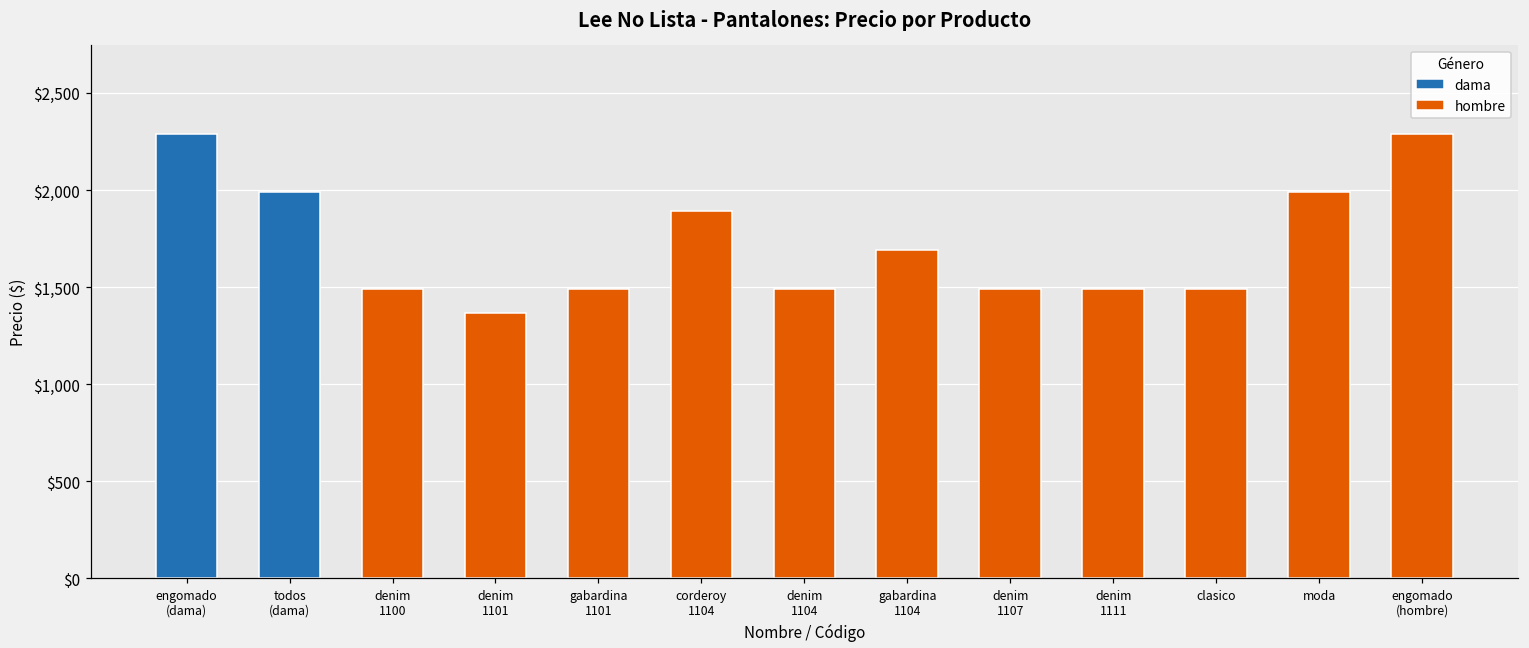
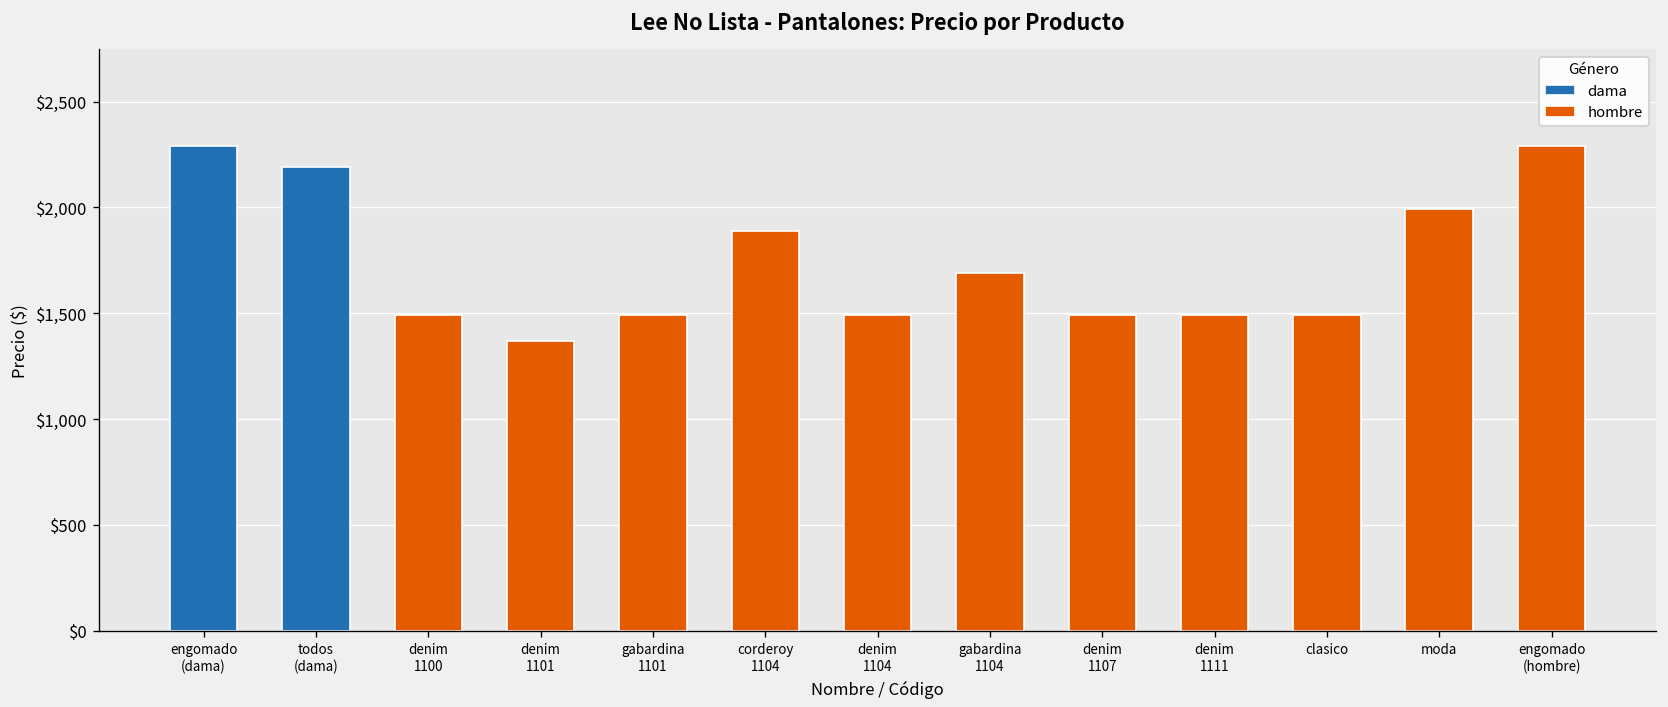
  {
    "dama": {
      "engomado (dama)": "$2,290",
-     "todos (dama)": "$1,990"
+     "todos (dama)": "$2,190"
    },
    "hombre": {
      "denim 1100": "$1,490",
      "denim 1101": "$1,370",
      "gabardina 1101": "$1,490",
      "corderoy 1104": "$1,890",
      "denim 1104": "$1,490",
      "gabardina 1104": "$1,690",
      "denim 1107": "$1,490",
      "denim 1111": "$1,490",
      "clasico": "$1,490",
      "moda": "$1,990",
      "engomado (hombre)": "$2,290"
    }
  }
